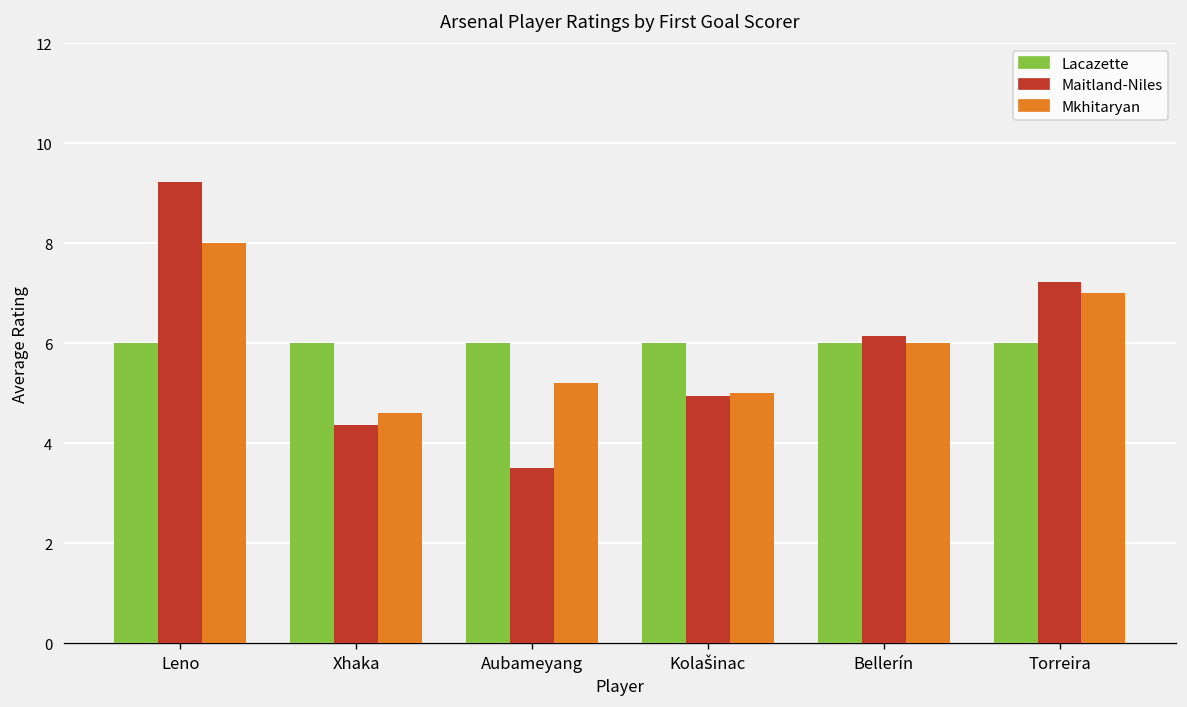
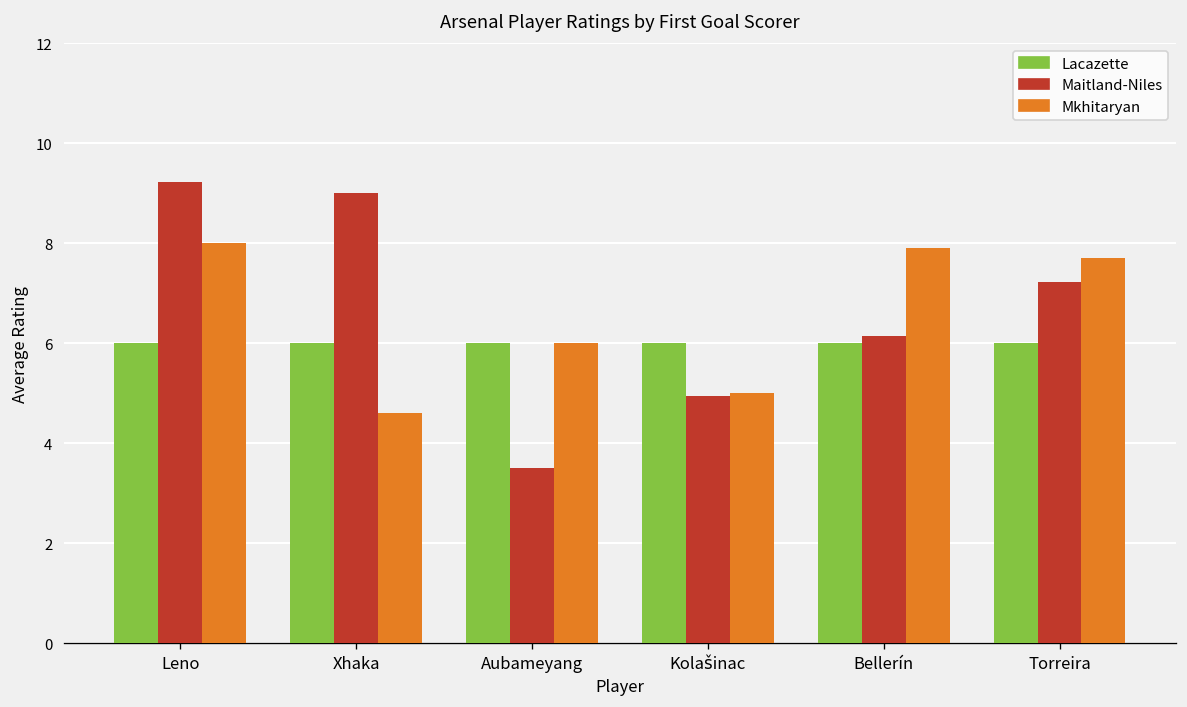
  {
    "Lacazette": {
      "Leno": 6.0,
      "Xhaka": 6.0,
      "Aubameyang": 6.0,
      "Kolašinac": 6.0,
      "Bellerín": 6.0,
      "Torreira": 6.0
    },
    "Maitland-Niles": {
      "Leno": 9.2,
-     "Xhaka": 4.4,
+     "Xhaka": 9.0,
      "Aubameyang": 3.5,
      "Kolašinac": 4.9,
      "Bellerín": 6.1,
      "Torreira": 7.2
    },
    "Mkhitaryan": {
      "Leno": 8.0,
      "Xhaka": 4.6,
-     "Aubameyang": 5.2,
+     "Aubameyang": 6.0,
      "Kolašinac": 5.0,
-     "Bellerín": 6.0,
-     "Torreira": 7.0
+     "Bellerín": 7.9,
+     "Torreira": 7.7
    }
  }
